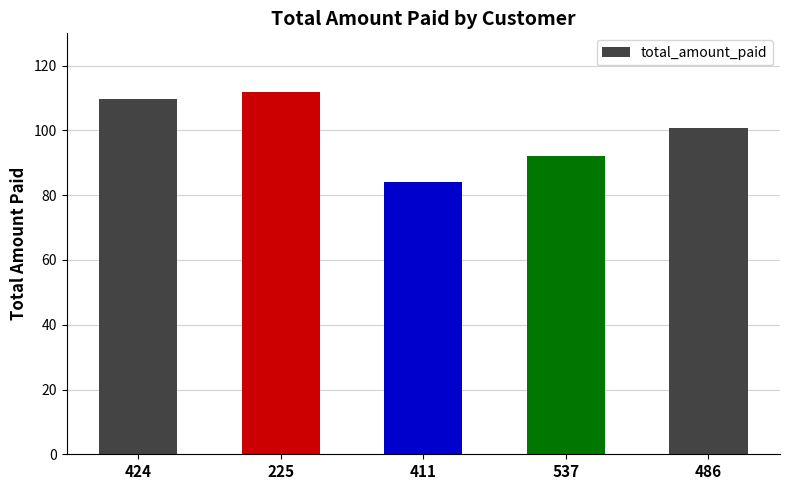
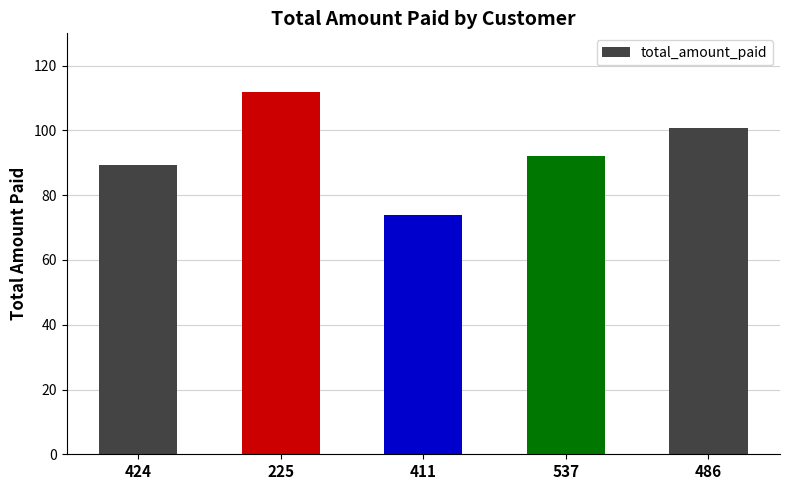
  {
-   "424": 110,
+   "424": 89,
    "225": 112,
-   "411": 84,
+   "411": 74,
    "537": 92,
    "486": 101
  }
